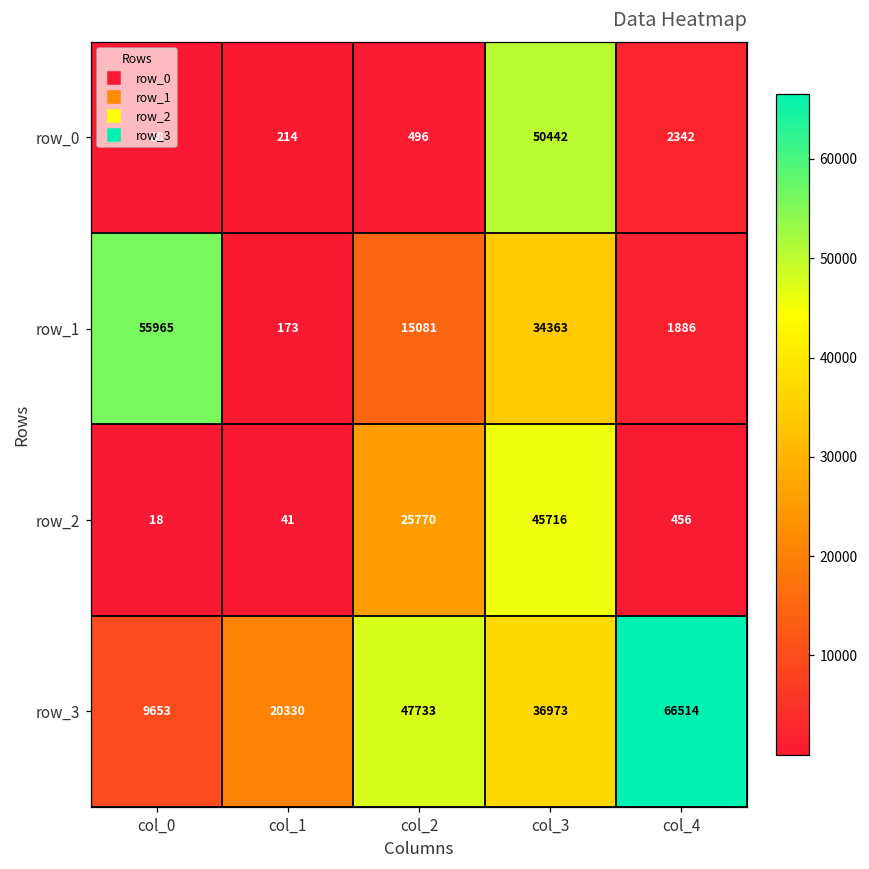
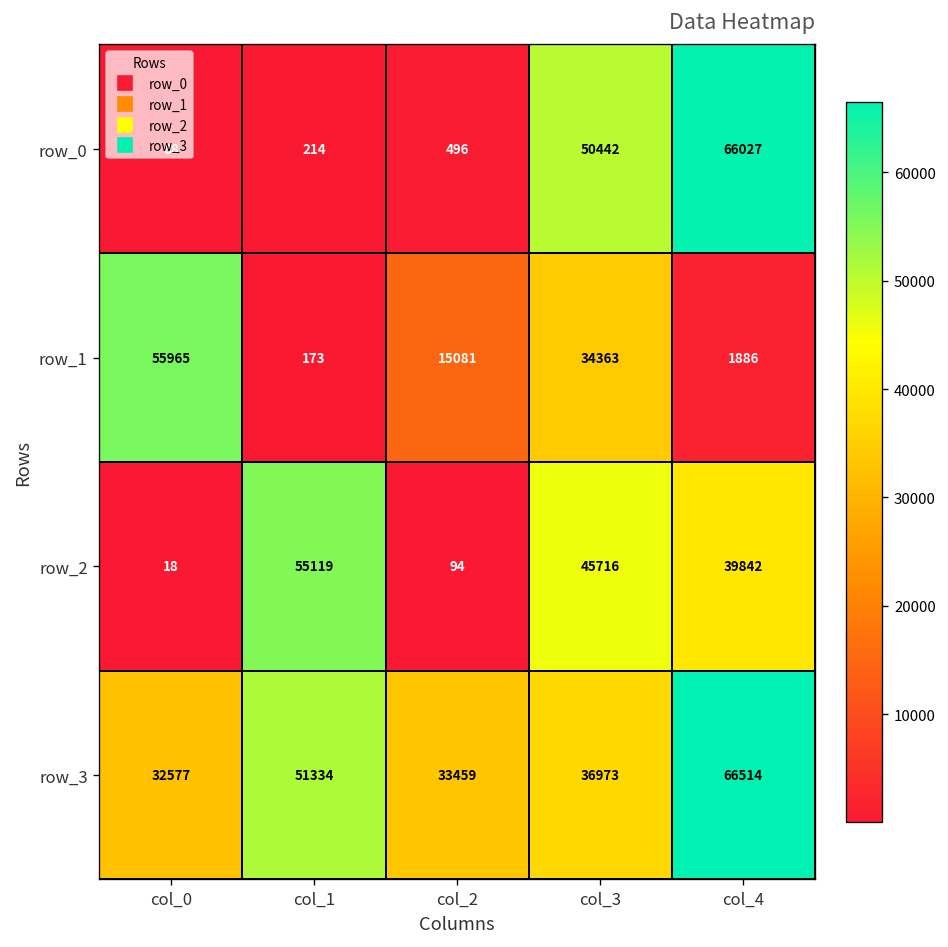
  {
    "row_0": {
      "col_1": 214,
      "col_2": 496,
      "col_3": 50442,
-     "col_4": 2342
+     "col_4": 66027
    },
    "row_1": {
      "col_0": 55965,
      "col_1": 173,
      "col_2": 15081,
      "col_3": 34363,
      "col_4": 1886
    },
    "row_2": {
      "col_0": 18,
-     "col_1": 41,
-     "col_2": 25770,
+     "col_1": 55119,
+     "col_2": 94,
      "col_3": 45716,
-     "col_4": 456
+     "col_4": 39842
    },
    "row_3": {
-     "col_0": 9653,
-     "col_1": 20330,
-     "col_2": 47733,
+     "col_0": 32577,
+     "col_1": 51334,
+     "col_2": 33459,
      "col_3": 36973,
      "col_4": 66514
    }
  }
